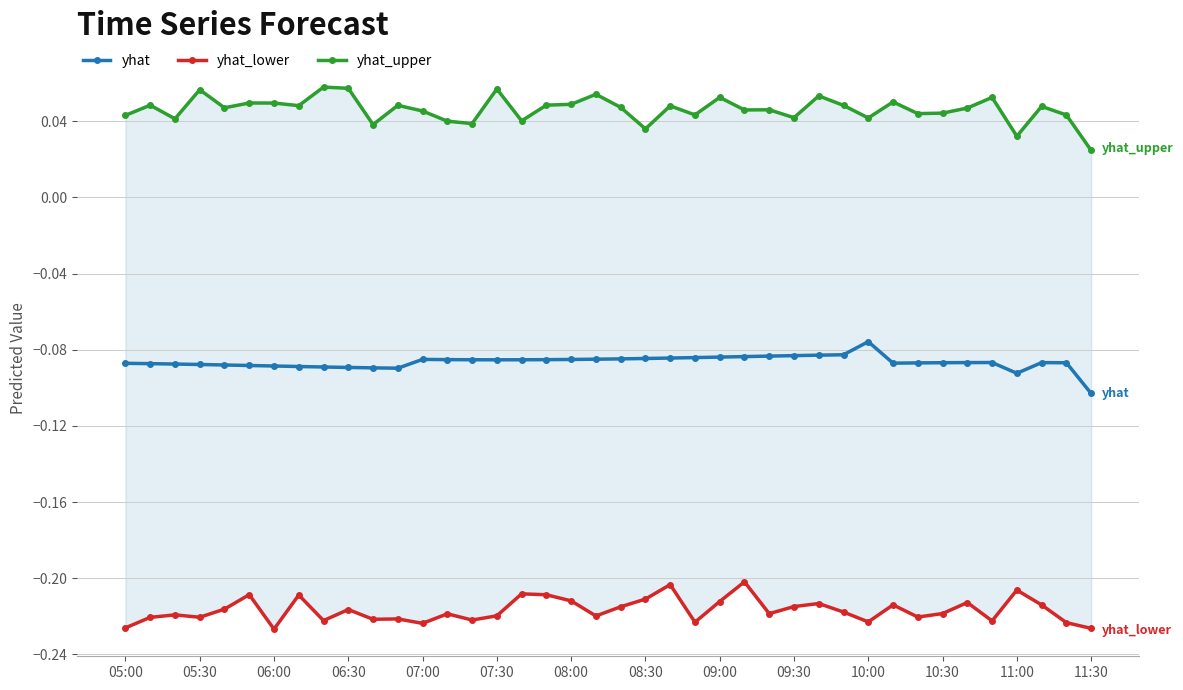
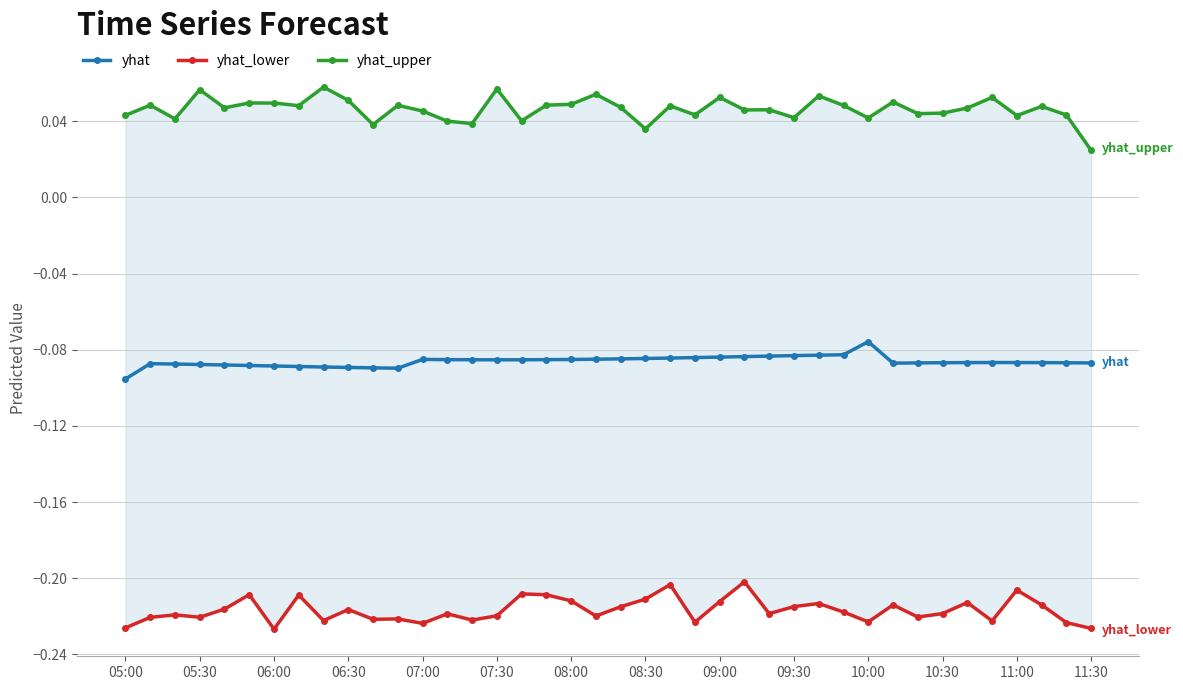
  {
    "yhat": {
-     "05:00": -0.087,
+     "05:00": -0.095,
      "05:30": -0.088,
      "06:00": -0.089,
      "06:30": -0.089,
      "07:00": -0.085,
      "07:30": -0.085,
      "08:00": -0.085,
      "08:30": -0.085,
      "09:00": -0.084,
      "09:30": -0.083,
      "10:00": -0.076,
      "10:30": -0.087,
-     "11:00": -0.092,
-     "11:30": -0.103
+     "11:00": -0.087,
+     "11:30": -0.087
    },
    "yhat_lower": {
      "05:00": -0.226,
      "05:30": -0.220,
      "06:00": -0.227,
      "06:30": -0.216,
      "07:00": -0.224,
      "07:30": -0.220,
      "08:00": -0.212,
      "08:30": -0.211,
      "09:00": -0.212,
      "09:30": -0.215,
      "10:00": -0.223,
      "10:30": -0.219,
      "11:00": -0.206,
      "11:30": -0.226
    },
    "yhat_upper": {
      "05:00": 0.043,
      "05:30": 0.057,
      "06:00": 0.050,
-     "06:30": 0.057,
+     "06:30": 0.051,
      "07:00": 0.045,
      "07:30": 0.057,
      "08:00": 0.049,
      "08:30": 0.036,
      "09:00": 0.053,
      "09:30": 0.042,
      "10:00": 0.042,
      "10:30": 0.044,
-     "11:00": 0.032,
+     "11:00": 0.043,
      "11:30": 0.025
    }
  }
